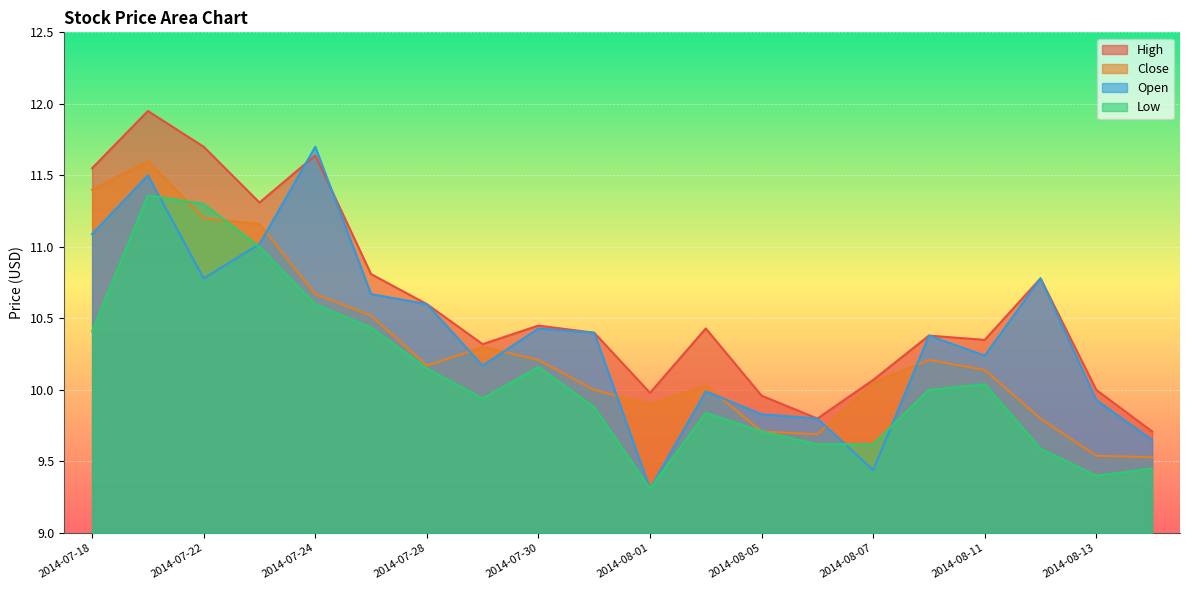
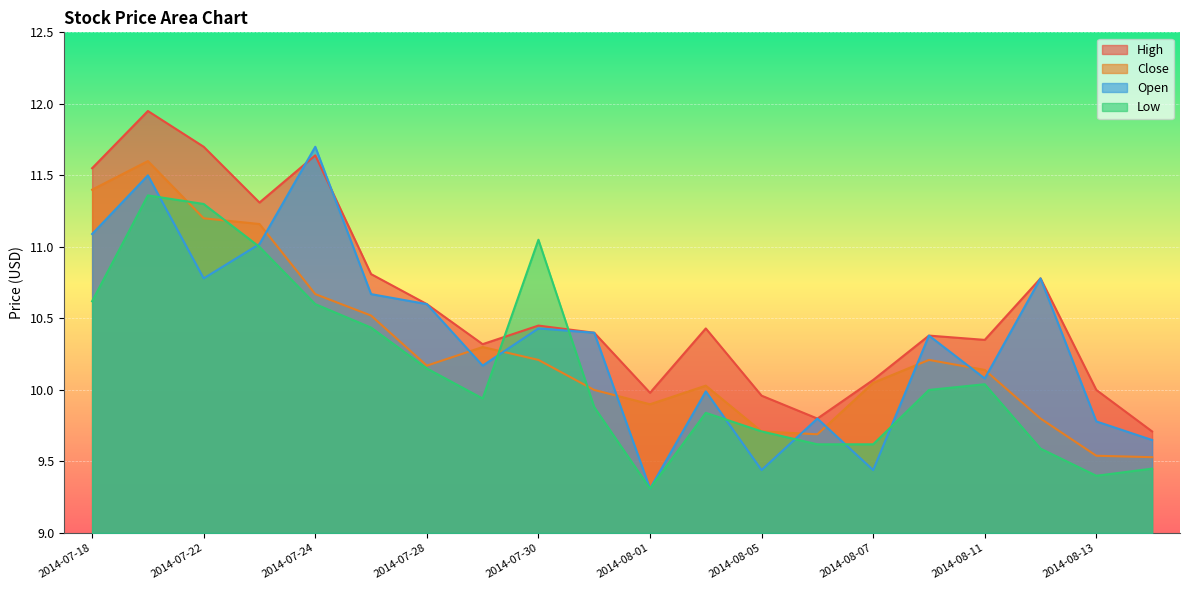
  {
    "Open": {
      "2014-07-18": 11.09,
      "2014-07-22": 10.78,
      "2014-07-24": 11.70,
      "2014-07-30": 10.43,
-     "2014-08-05": 9.83,
+     "2014-08-05": 9.44,
      "2014-08-07": 9.44,
-     "2014-08-11": 10.24,
-     "2014-08-13": 9.93
+     "2014-08-11": 10.08,
+     "2014-08-13": 9.78
    },
    "Low": {
-     "2014-07-18": 10.41,
+     "2014-07-18": 10.62,
      "2014-07-22": 11.30,
      "2014-07-24": 10.60,
      "2014-07-28": 10.15,
-     "2014-07-30": 10.16,
+     "2014-07-30": 11.05,
      "2014-08-07": 9.62,
      "2014-08-11": 10.04,
      "2014-08-13": 9.40
    }
  }
